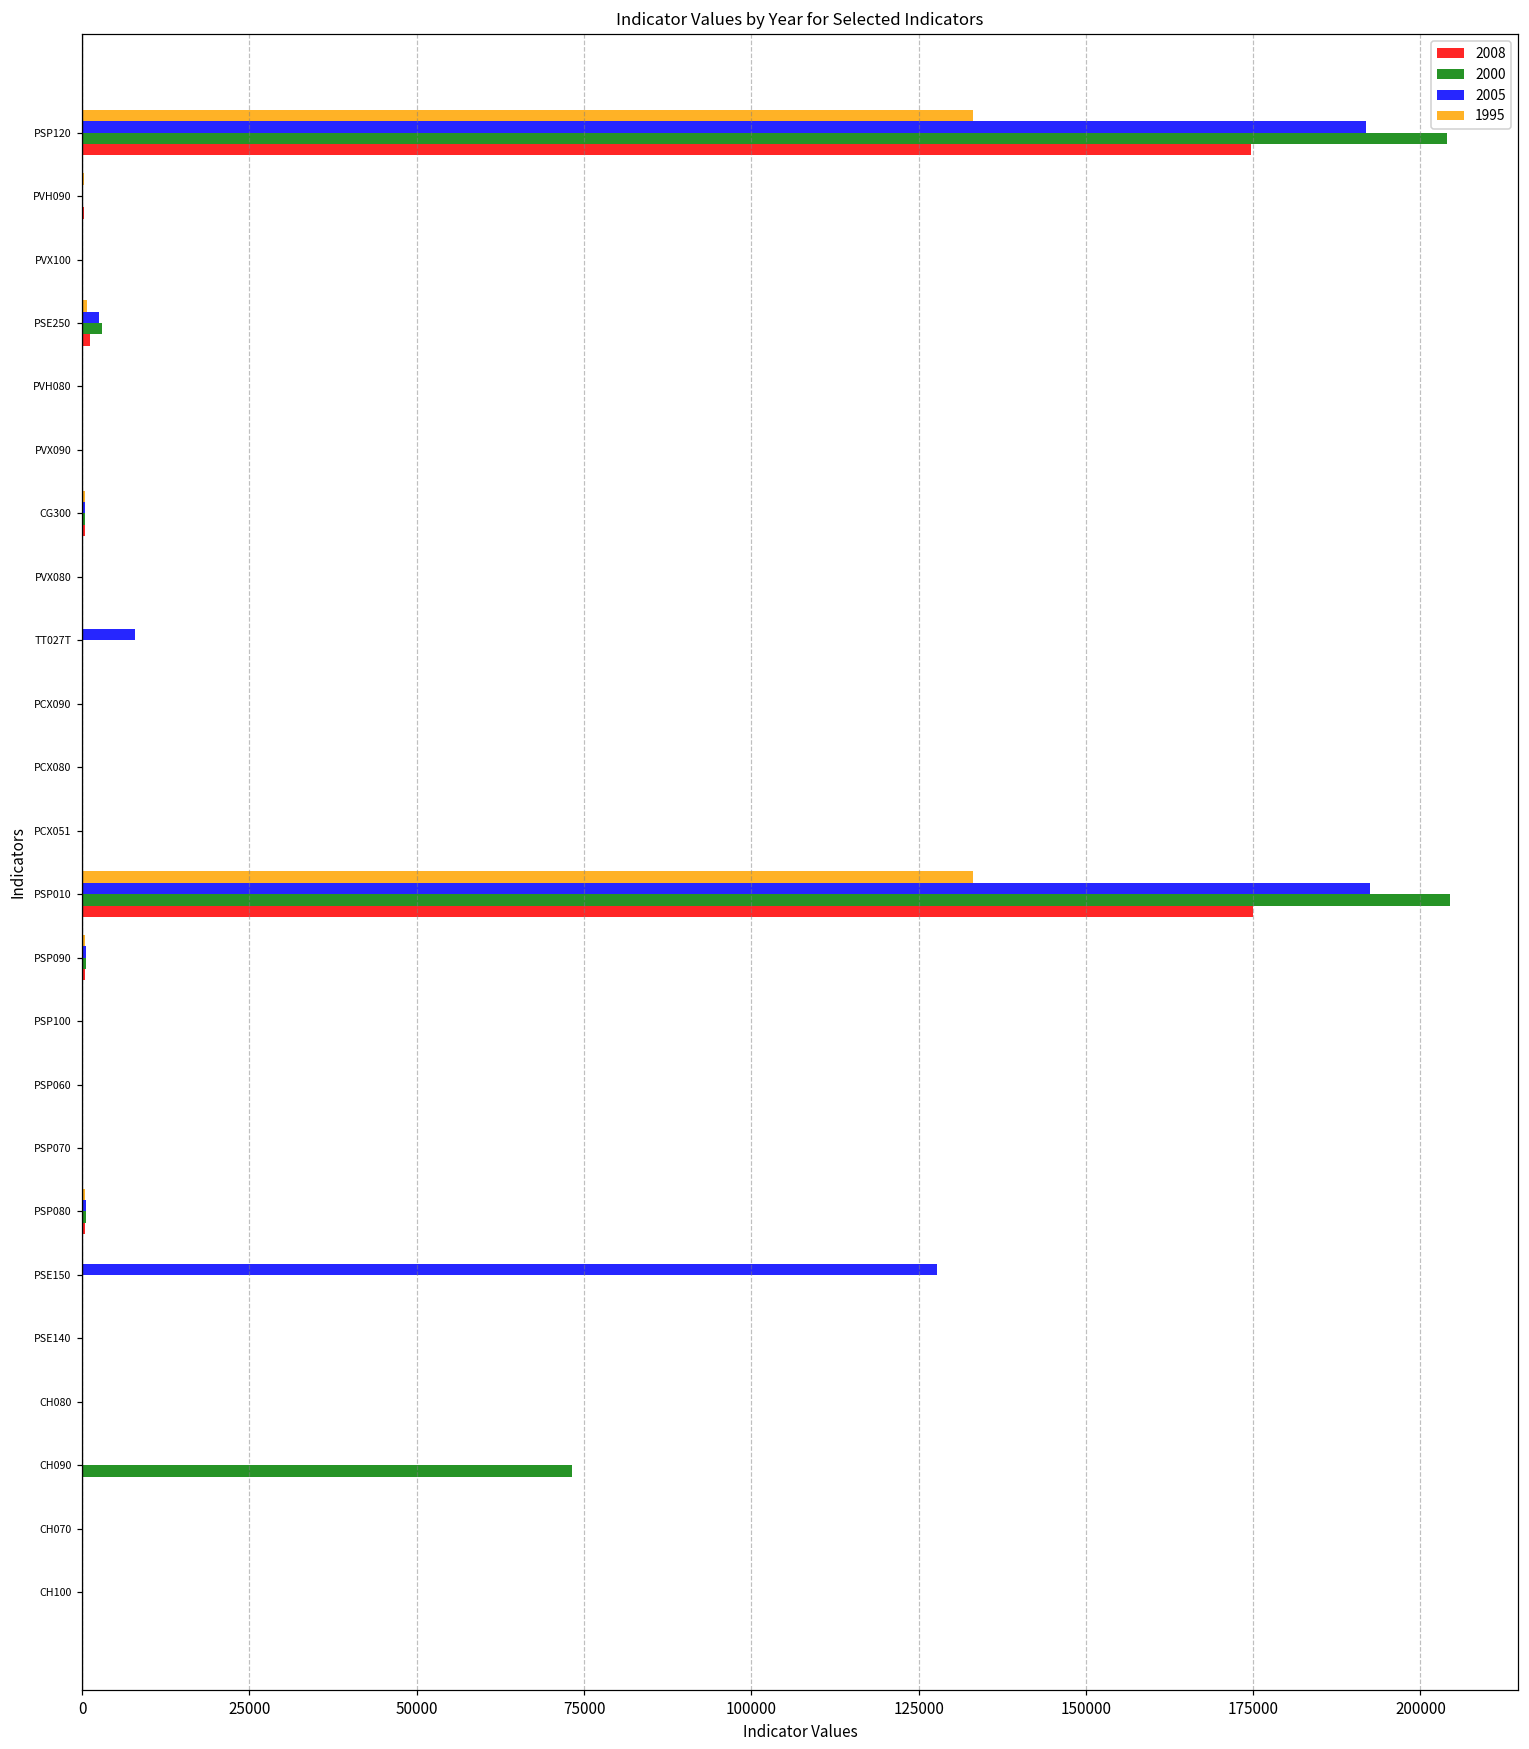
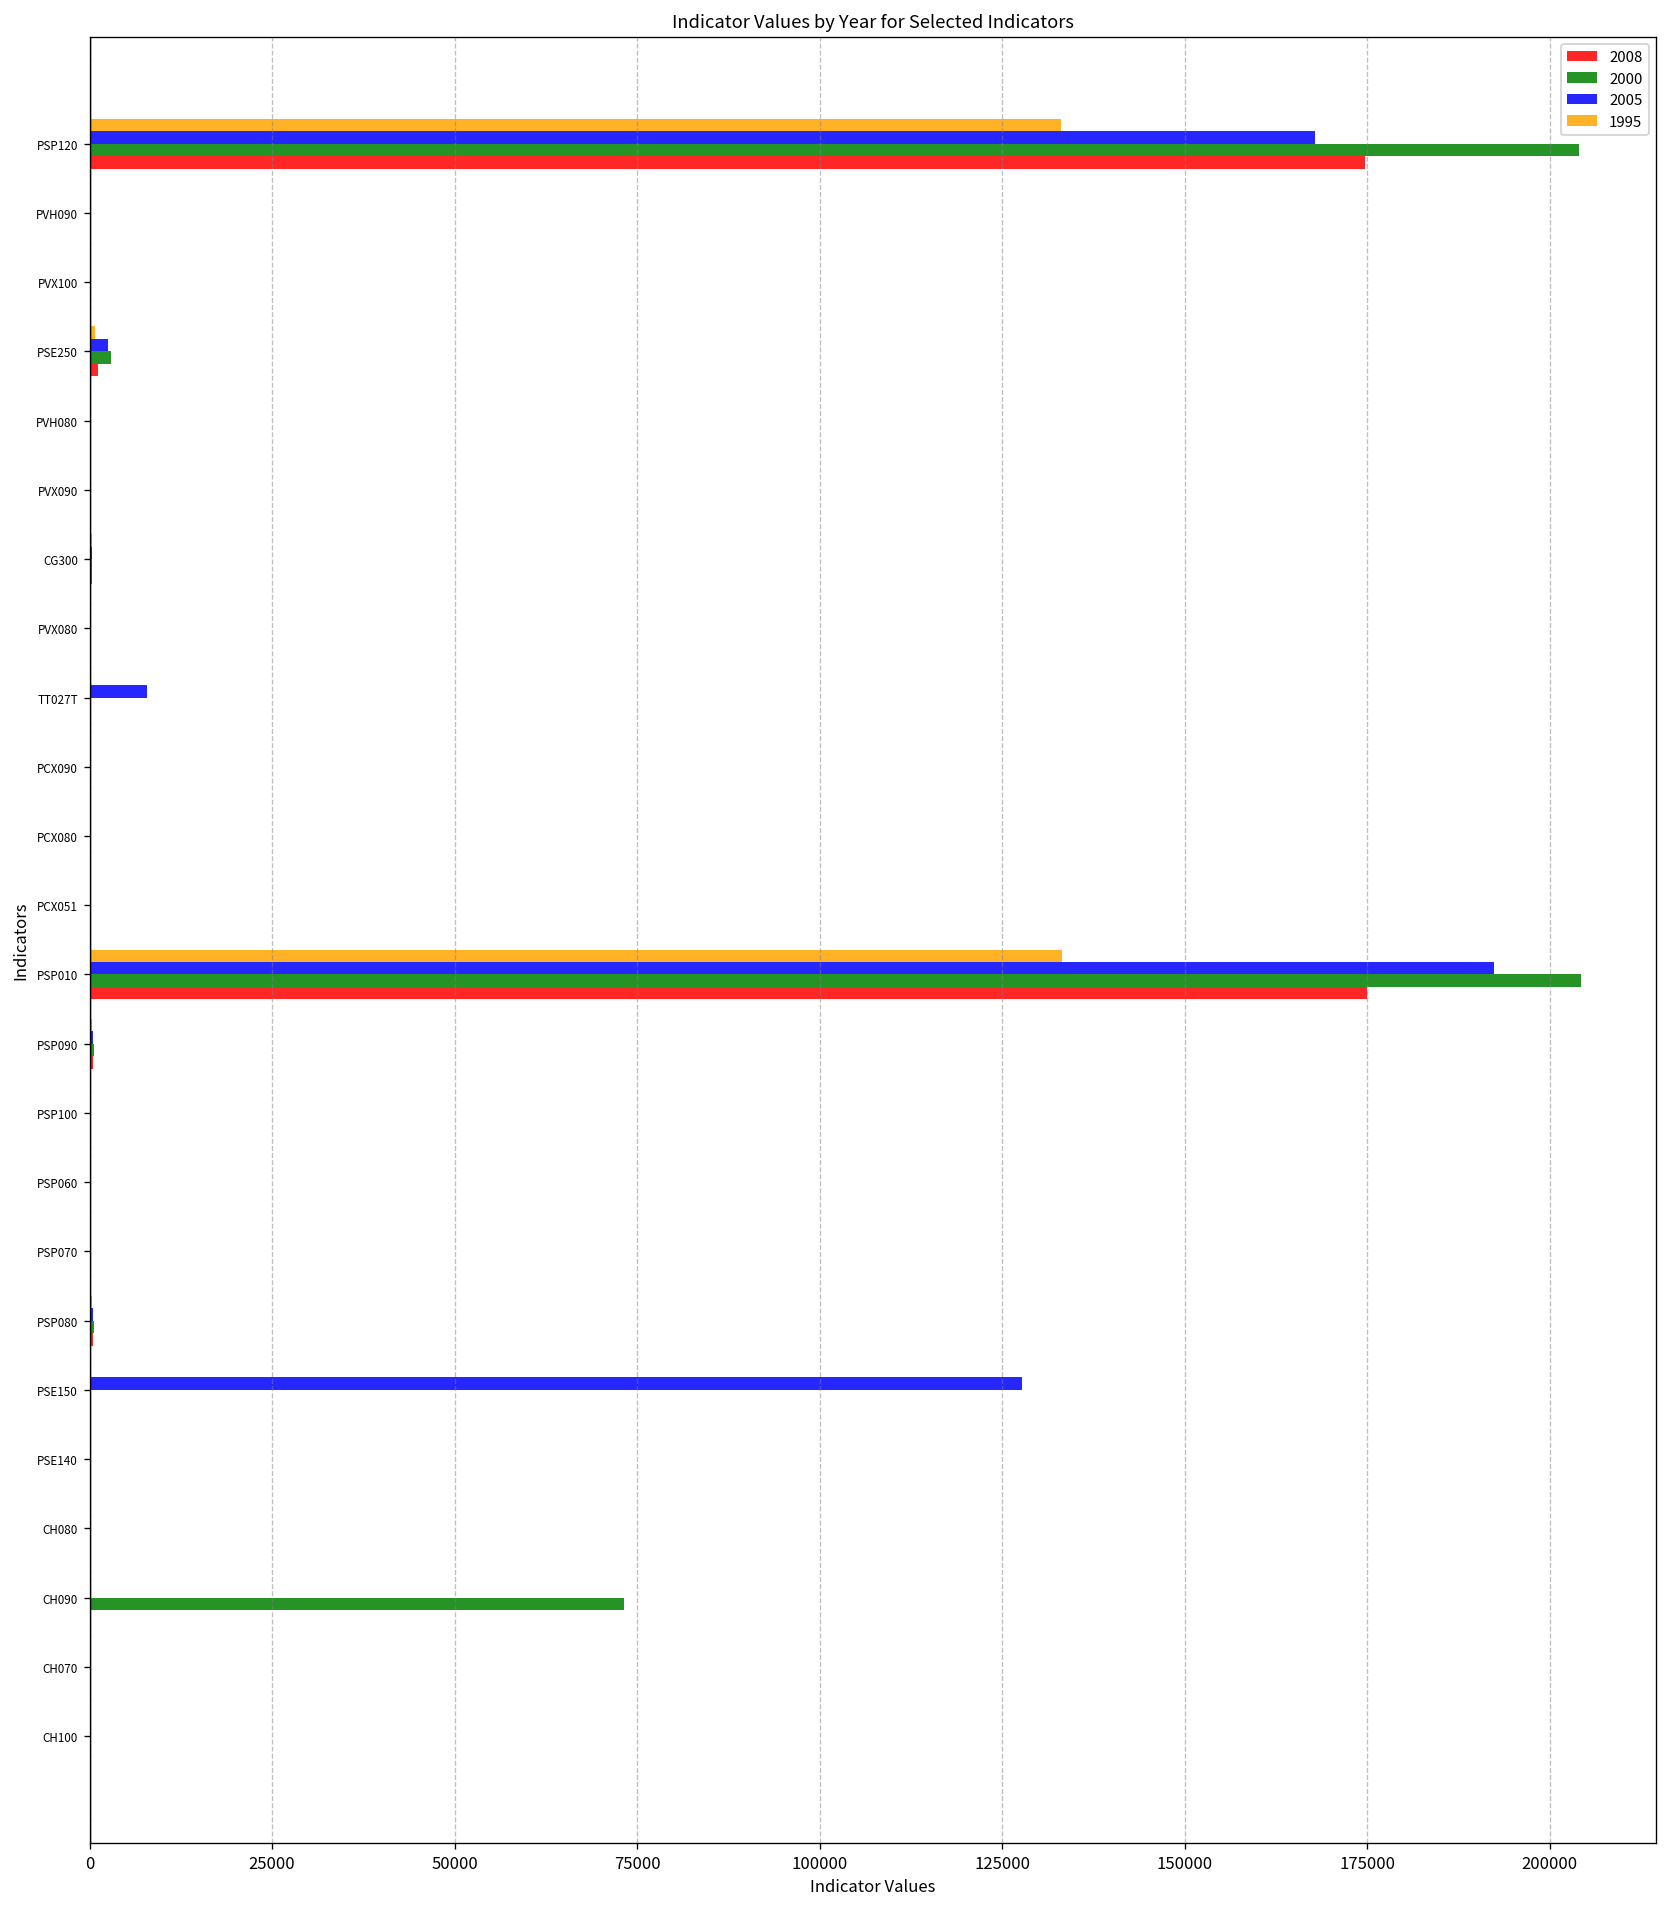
  {
    "2008": {
      "PSP120": 175000,
      "PVX100": 0,
      "PSE250": 1000,
      "PVX090": 0,
      "PVX080": 0,
      "PCX090": 0,
      "PCX051": 0,
      "PSP010": 175000,
      "PSP090": 0,
      "PSP070": 0,
      "PSP080": 0,
      "CH090": 0,
      "CH100": 0
    },
    "2000": {
      "PSP120": 204000,
      "PVX100": 0,
      "PSE250": 3000,
      "PVX090": 0,
      "PVX080": 0,
      "PCX090": 0,
      "PCX051": 0,
      "PSP010": 204000,
      "PSP090": 1000,
      "PSP070": 0,
      "PSP080": 1000,
      "CH090": 73000,
      "CH100": 0
    },
    "2005": {
-     "PSP120": 192000,
+     "PSP120": 168000,
      "PVX100": 0,
      "PSE250": 2000,
      "PVX090": 0,
      "PVX080": 0,
      "TT027T": 8000,
      "PCX090": 0,
      "PSP010": 192000,
      "PSP090": 1000,
      "PSP070": 0,
      "PSP080": 1000,
      "PSE150": 128000,
      "CH090": 0,
      "CH100": 0
    },
    "1995": {
      "PSP120": 133000,
      "PVX100": 0,
      "PSE250": 1000,
      "PVX090": 0,
      "PVX080": 0,
      "PCX090": 0,
      "PCX051": 0,
      "PSP010": 133000,
      "PSP070": 0,
      "CH090": 0,
      "CH100": 0
    }
  }
